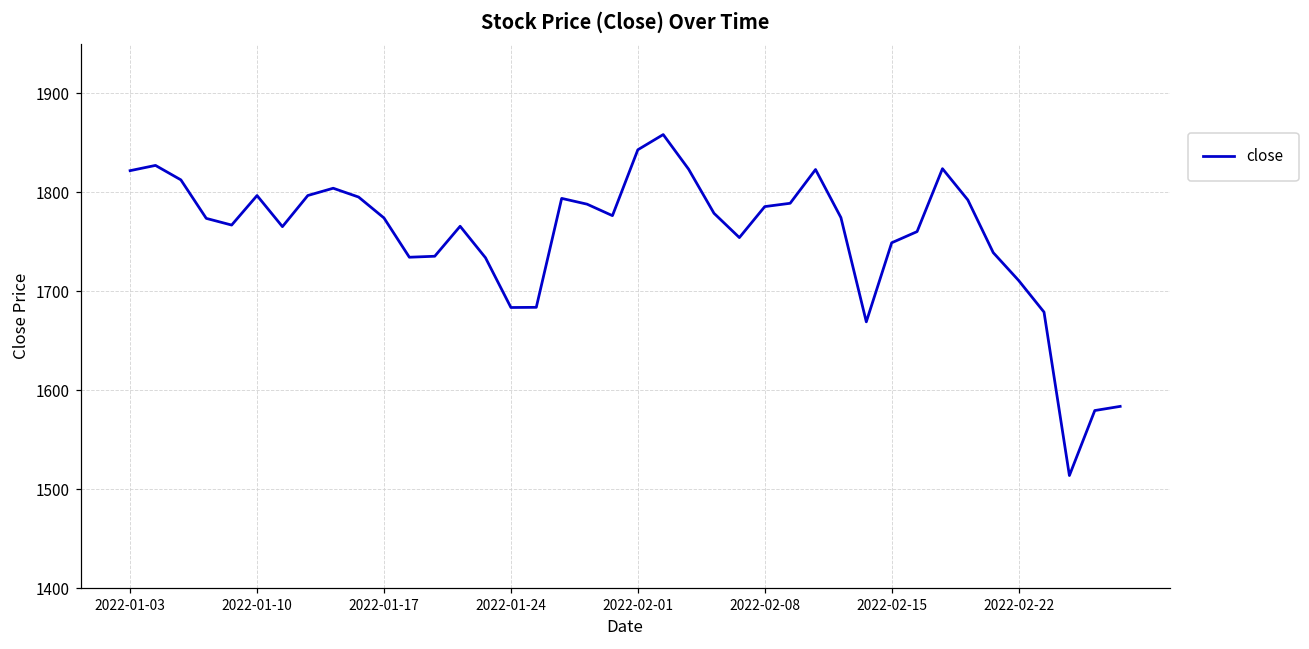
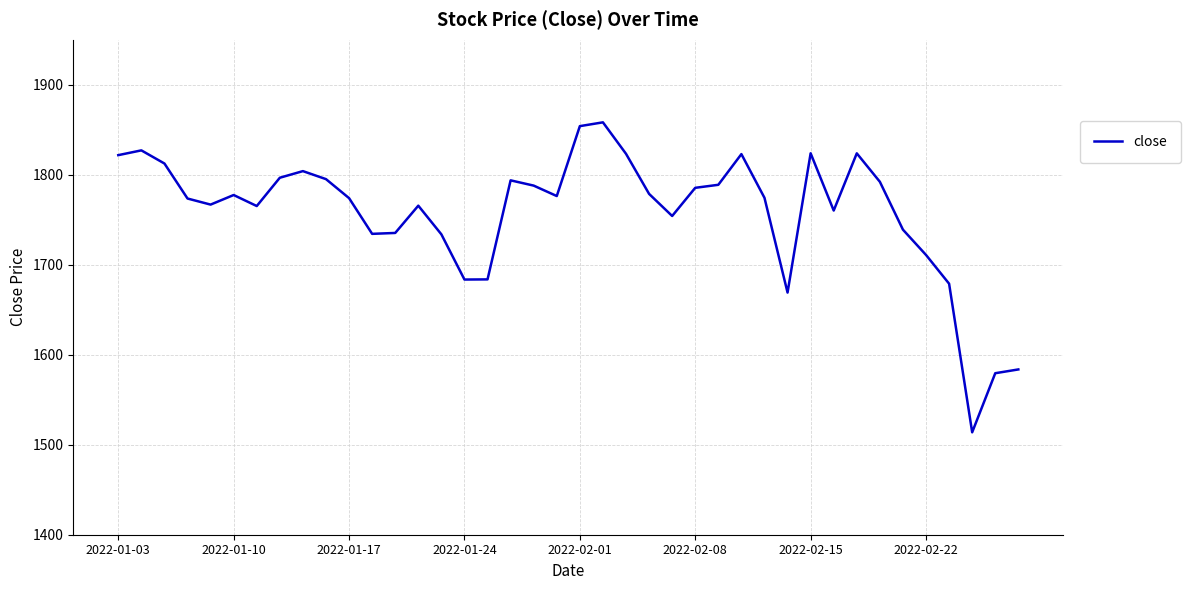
  {
    "2022-01-03": 1820,
-   "2022-01-10": 1800,
+   "2022-01-10": 1780,
    "2022-01-17": 1770,
    "2022-01-24": 1680,
-   "2022-02-01": 1840,
+   "2022-02-01": 1850,
    "2022-02-08": 1790,
-   "2022-02-15": 1750,
+   "2022-02-15": 1820,
    "2022-02-22": 1710
  }
